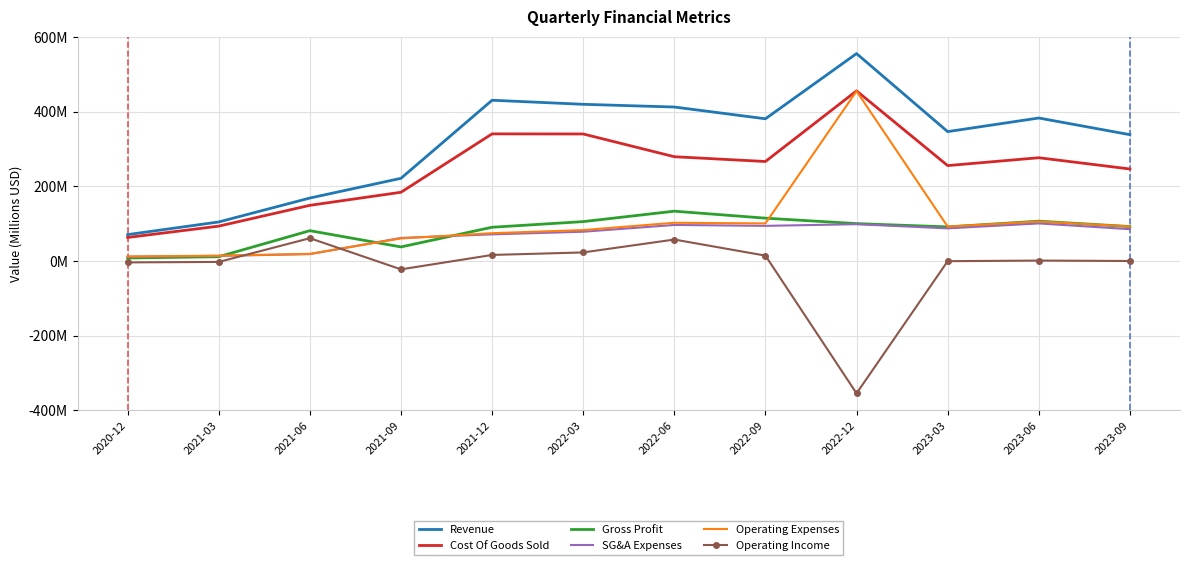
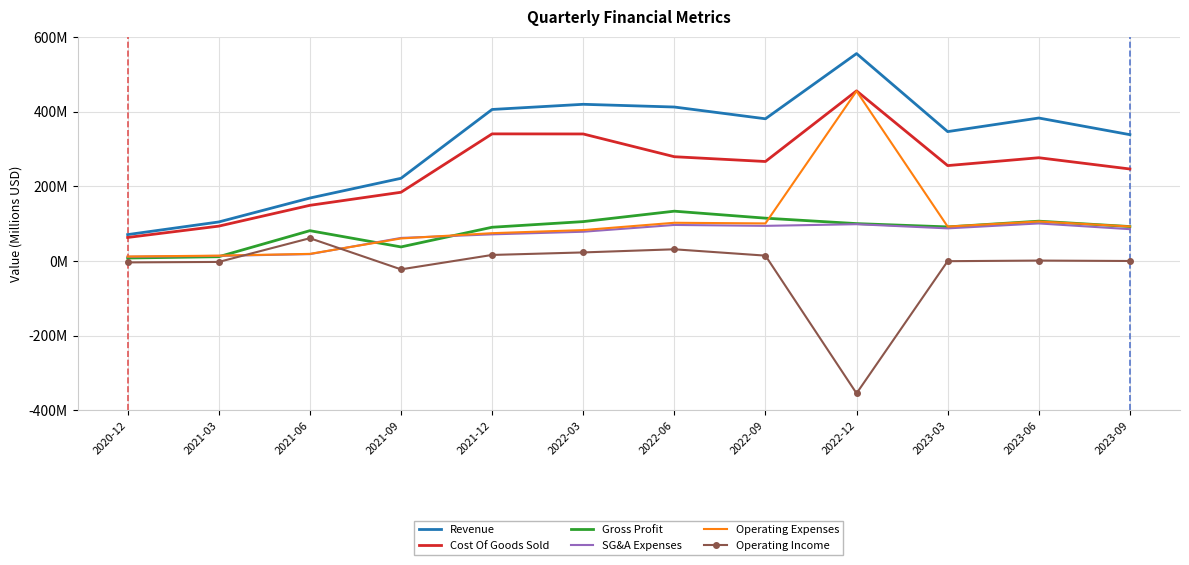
  {
    "Revenue": {
      "2020-12": 70000000,
      "2021-03": 100000000,
      "2021-06": 170000000,
      "2021-09": 220000000,
-     "2021-12": 430000000,
+     "2021-12": 410000000,
      "2022-03": 420000000,
      "2022-06": 410000000,
      "2022-09": 380000000,
      "2022-12": 560000000,
      "2023-03": 350000000,
      "2023-06": 380000000,
      "2023-09": 340000000
    },
    "Cost Of Goods Sold": {
      "2020-12": 60000000,
      "2021-03": 90000000,
      "2021-06": 150000000,
      "2021-09": 180000000,
      "2021-12": 340000000,
      "2022-03": 340000000,
      "2022-06": 280000000,
      "2022-09": 270000000,
      "2023-03": 260000000,
      "2023-06": 280000000,
      "2023-09": 250000000
    },
    "Gross Profit": {
      "2021-06": 80000000,
      "2021-09": 40000000,
      "2021-12": 90000000,
      "2022-03": 110000000,
      "2022-06": 130000000,
      "2022-09": 110000000
    },
    "SG&A Expenses": {
      "2023-09": 80000000
    },
    "Operating Income": {
      "2020-12": 0,
      "2021-03": 0,
      "2021-06": 60000000,
      "2021-09": -20000000,
      "2021-12": 20000000,
      "2022-03": 20000000,
-     "2022-06": 60000000,
+     "2022-06": 30000000,
      "2022-09": 10000000,
      "2022-12": -350000000,
      "2023-03": 0,
      "2023-06": 0,
      "2023-09": 0
    }
  }
